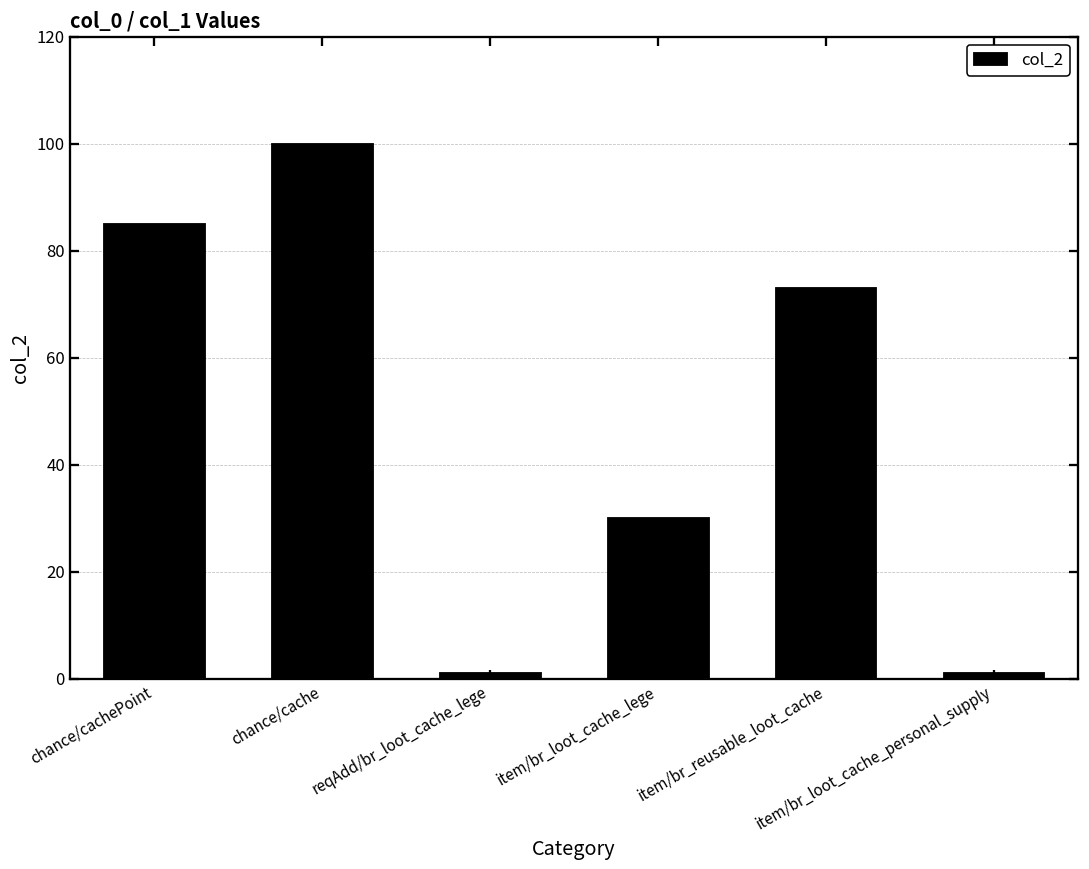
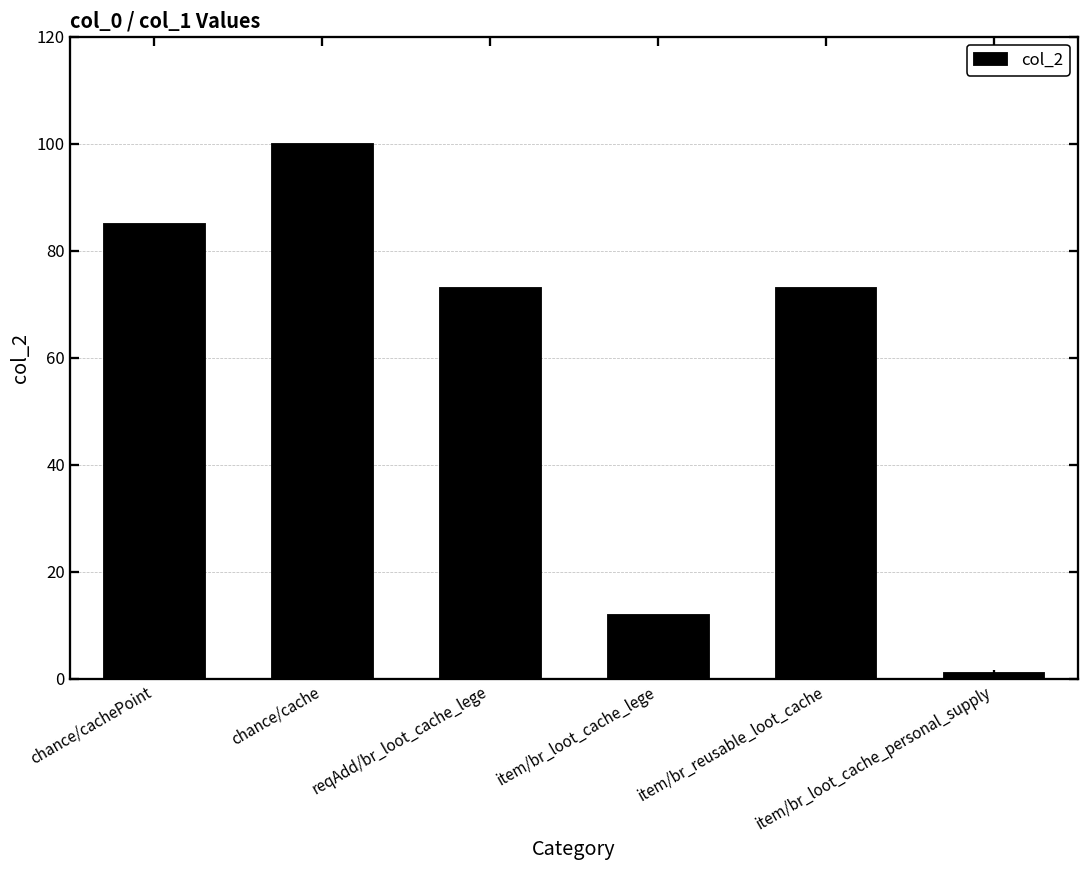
  {
    "chance/cachePoint": 85,
    "chance/cache": 100,
-   "reqAdd/br_loot_cache_lege": 1,
-   "item/br_loot_cache_lege": 30,
+   "reqAdd/br_loot_cache_lege": 73,
+   "item/br_loot_cache_lege": 12,
    "item/br_reusable_loot_cache": 73,
    "item/br_loot_cache_personal_supply": 1
  }
